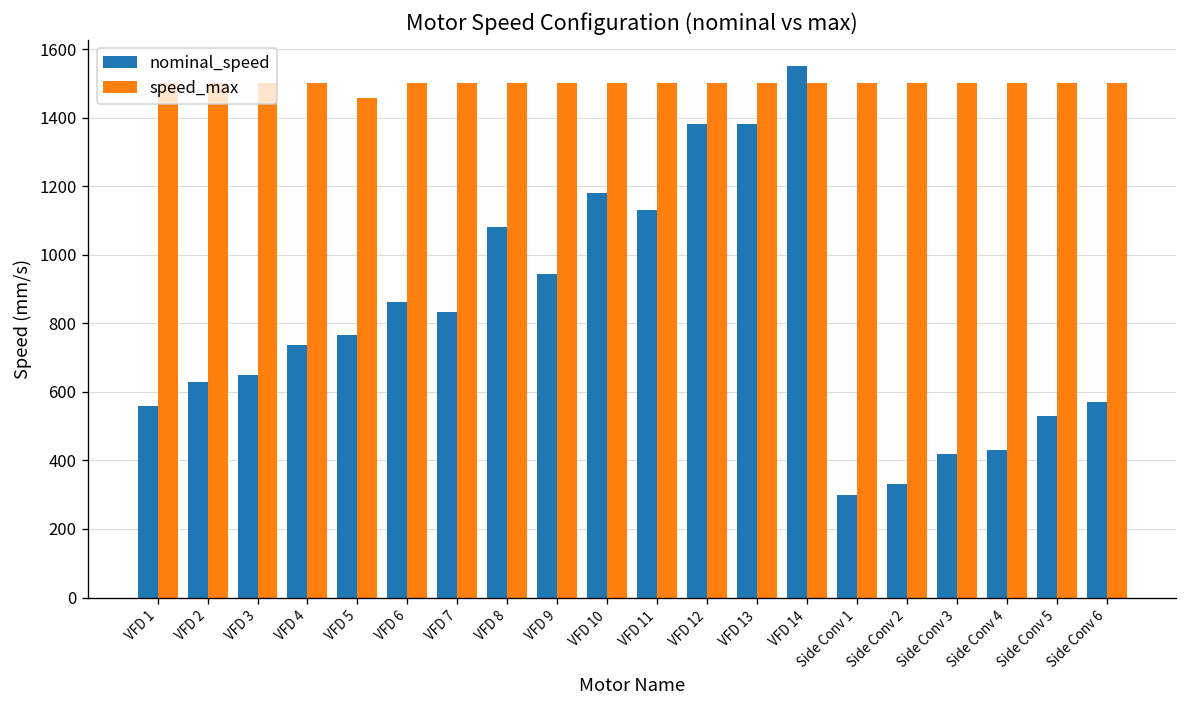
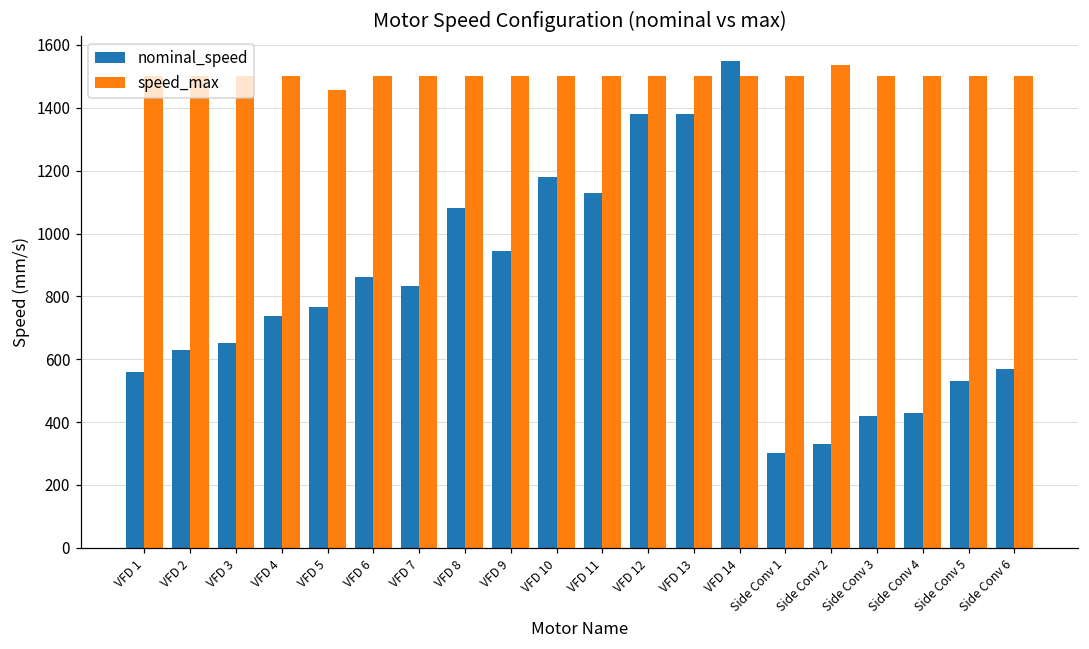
  {
    "nominal_speed": {
      "VFD 1": 560,
      "VFD 2": 630,
      "VFD 3": 650,
      "VFD 4": 740,
      "VFD 5": 770,
      "VFD 6": 860,
      "VFD 7": 830,
      "VFD 8": 1080,
      "VFD 9": 950,
      "VFD 10": 1180,
      "VFD 11": 1130,
      "VFD 12": 1380,
      "VFD 13": 1380,
      "VFD 14": 1550,
      "Side Conv 1": 300,
      "Side Conv 2": 330,
      "Side Conv 3": 420,
      "Side Conv 4": 430,
      "Side Conv 5": 530,
      "Side Conv 6": 570
    },
    "speed_max": {
      "VFD 4": 1500,
      "VFD 5": 1460,
      "VFD 6": 1500,
      "VFD 7": 1500,
      "VFD 8": 1500,
      "VFD 9": 1500,
      "VFD 10": 1500,
      "VFD 11": 1500,
      "VFD 12": 1500,
      "VFD 13": 1500,
      "VFD 14": 1500,
      "Side Conv 1": 1500,
-     "Side Conv 2": 1500,
+     "Side Conv 2": 1540,
      "Side Conv 3": 1500,
      "Side Conv 4": 1500,
      "Side Conv 5": 1500,
      "Side Conv 6": 1500
    }
  }
